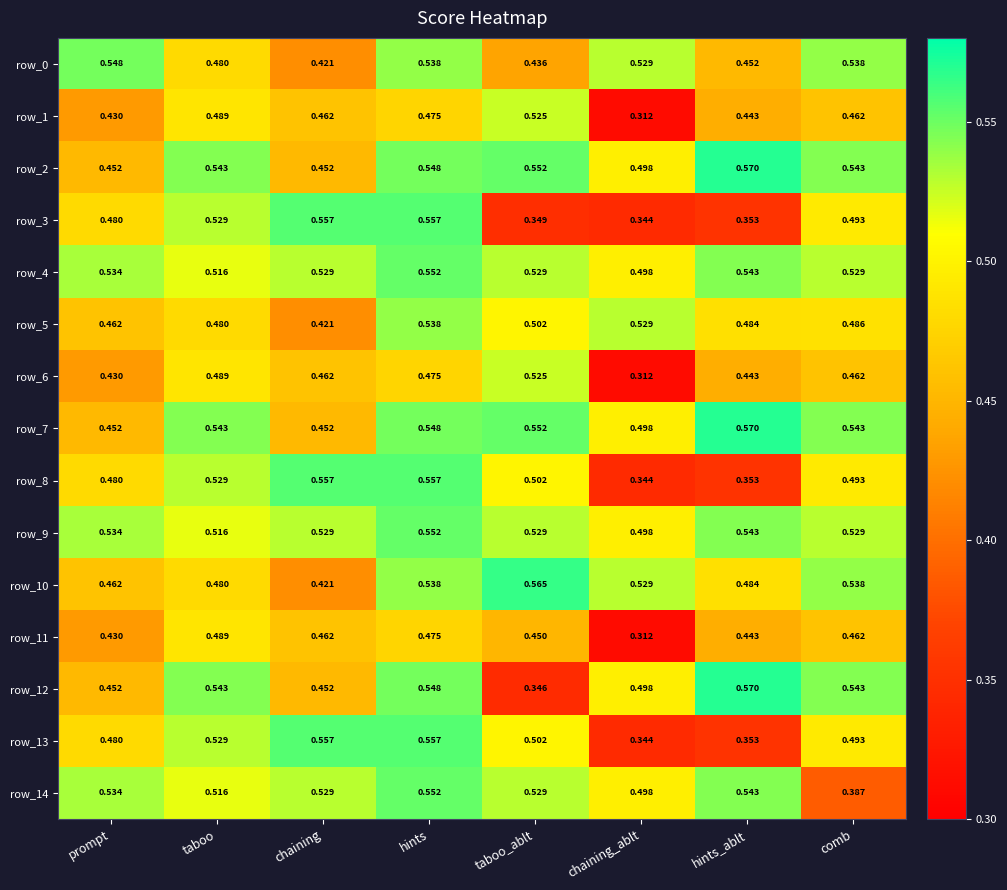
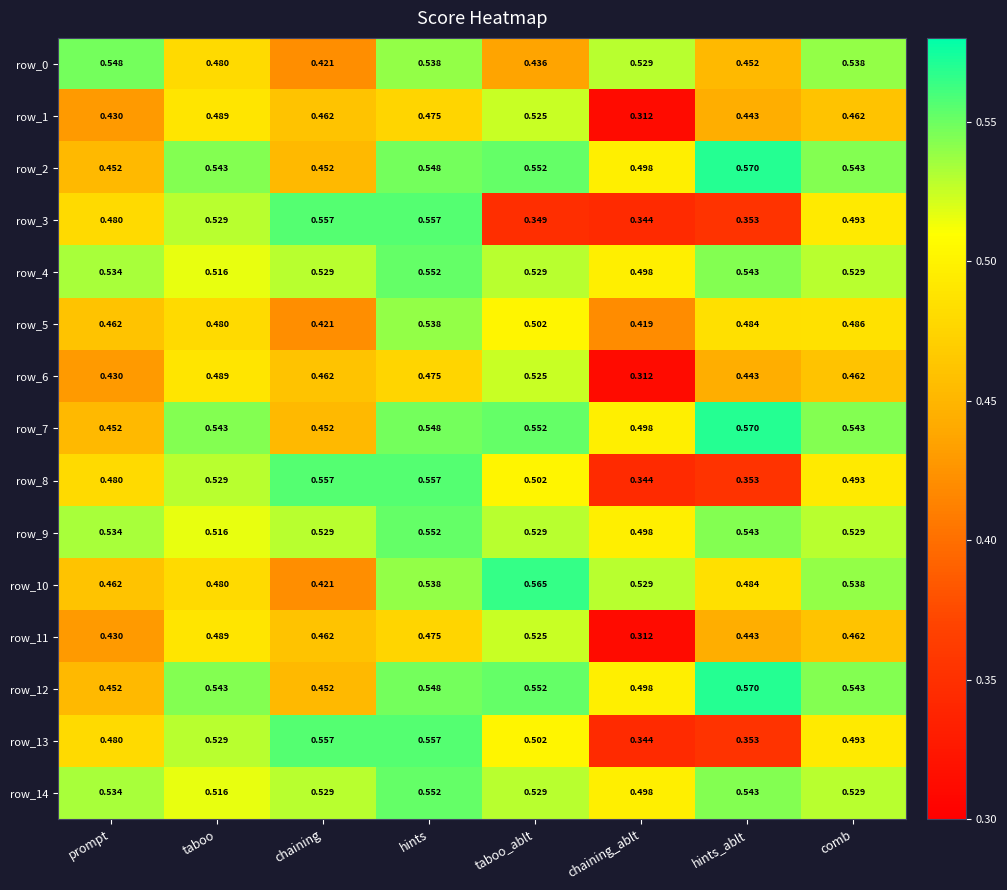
  {
    "row_0": {
      "prompt": 0.548,
      "taboo": 0.480,
      "chaining": 0.421,
      "hints": 0.538,
      "taboo_ablt": 0.436,
      "chaining_ablt": 0.529,
      "hints_ablt": 0.452,
      "comb": 0.538
    },
    "row_1": {
      "prompt": 0.430,
      "taboo": 0.489,
      "chaining": 0.462,
      "hints": 0.475,
      "taboo_ablt": 0.525,
      "chaining_ablt": 0.312,
      "hints_ablt": 0.443,
      "comb": 0.462
    },
    "row_2": {
      "prompt": 0.452,
      "taboo": 0.543,
      "chaining": 0.452,
      "hints": 0.548,
      "taboo_ablt": 0.552,
      "chaining_ablt": 0.498,
      "hints_ablt": 0.570,
      "comb": 0.543
    },
    "row_3": {
      "prompt": 0.480,
      "taboo": 0.529,
      "chaining": 0.557,
      "hints": 0.557,
      "taboo_ablt": 0.349,
      "chaining_ablt": 0.344,
      "hints_ablt": 0.353,
      "comb": 0.493
    },
    "row_4": {
      "prompt": 0.534,
      "taboo": 0.516,
      "chaining": 0.529,
      "hints": 0.552,
      "taboo_ablt": 0.529,
      "chaining_ablt": 0.498,
      "hints_ablt": 0.543,
      "comb": 0.529
    },
    "row_5": {
      "prompt": 0.462,
      "taboo": 0.480,
      "chaining": 0.421,
      "hints": 0.538,
      "taboo_ablt": 0.502,
-     "chaining_ablt": 0.529,
+     "chaining_ablt": 0.419,
      "hints_ablt": 0.484,
      "comb": 0.486
    },
    "row_6": {
      "prompt": 0.430,
      "taboo": 0.489,
      "chaining": 0.462,
      "hints": 0.475,
      "taboo_ablt": 0.525,
      "chaining_ablt": 0.312,
      "hints_ablt": 0.443,
      "comb": 0.462
    },
    "row_7": {
      "prompt": 0.452,
      "taboo": 0.543,
      "chaining": 0.452,
      "hints": 0.548,
      "taboo_ablt": 0.552,
      "chaining_ablt": 0.498,
      "hints_ablt": 0.570,
      "comb": 0.543
    },
    "row_8": {
      "prompt": 0.480,
      "taboo": 0.529,
      "chaining": 0.557,
      "hints": 0.557,
      "taboo_ablt": 0.502,
      "chaining_ablt": 0.344,
      "hints_ablt": 0.353,
      "comb": 0.493
    },
    "row_9": {
      "prompt": 0.534,
      "taboo": 0.516,
      "chaining": 0.529,
      "hints": 0.552,
      "taboo_ablt": 0.529,
      "chaining_ablt": 0.498,
      "hints_ablt": 0.543,
      "comb": 0.529
    },
    "row_10": {
      "prompt": 0.462,
      "taboo": 0.480,
      "chaining": 0.421,
      "hints": 0.538,
      "taboo_ablt": 0.565,
      "chaining_ablt": 0.529,
      "hints_ablt": 0.484,
      "comb": 0.538
    },
    "row_11": {
      "prompt": 0.430,
      "taboo": 0.489,
      "chaining": 0.462,
      "hints": 0.475,
-     "taboo_ablt": 0.450,
+     "taboo_ablt": 0.525,
      "chaining_ablt": 0.312,
      "hints_ablt": 0.443,
      "comb": 0.462
    },
    "row_12": {
      "prompt": 0.452,
      "taboo": 0.543,
      "chaining": 0.452,
      "hints": 0.548,
-     "taboo_ablt": 0.346,
+     "taboo_ablt": 0.552,
      "chaining_ablt": 0.498,
      "hints_ablt": 0.570,
      "comb": 0.543
    },
    "row_13": {
      "prompt": 0.480,
      "taboo": 0.529,
      "chaining": 0.557,
      "hints": 0.557,
      "taboo_ablt": 0.502,
      "chaining_ablt": 0.344,
      "hints_ablt": 0.353,
      "comb": 0.493
    },
    "row_14": {
      "prompt": 0.534,
      "taboo": 0.516,
      "chaining": 0.529,
      "hints": 0.552,
      "taboo_ablt": 0.529,
      "chaining_ablt": 0.498,
      "hints_ablt": 0.543,
-     "comb": 0.387
+     "comb": 0.529
    }
  }
